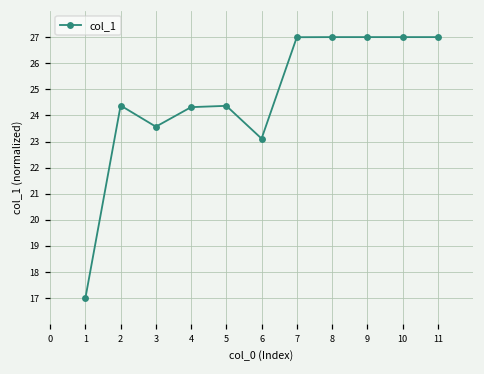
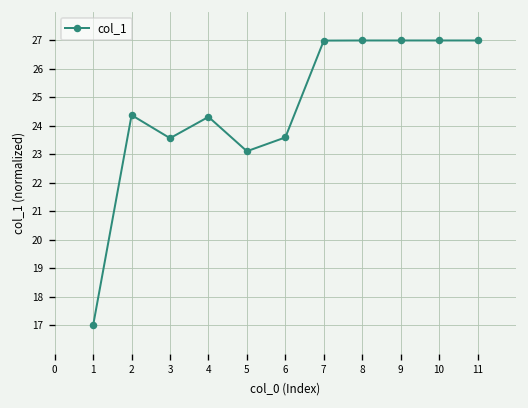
  {
    "1": 17.0,
    "2": 24.4,
    "3": 23.6,
    "4": 24.3,
-   "5": 24.4,
-   "6": 23.1,
+   "5": 23.1,
+   "6": 23.6,
    "7": 27.0,
    "8": 27.0,
    "9": 27.0,
    "10": 27.0,
    "11": 27.0
  }
